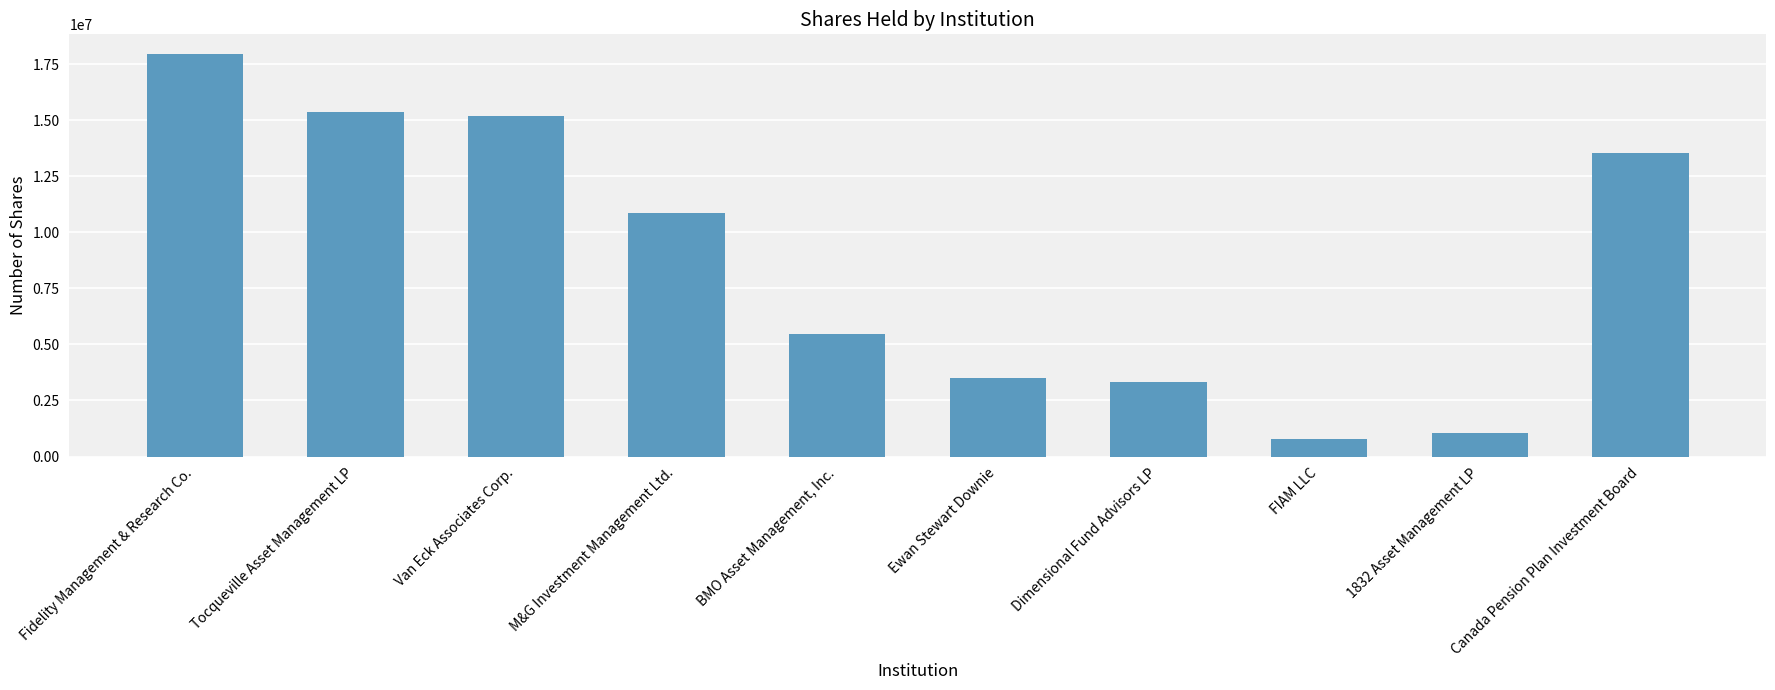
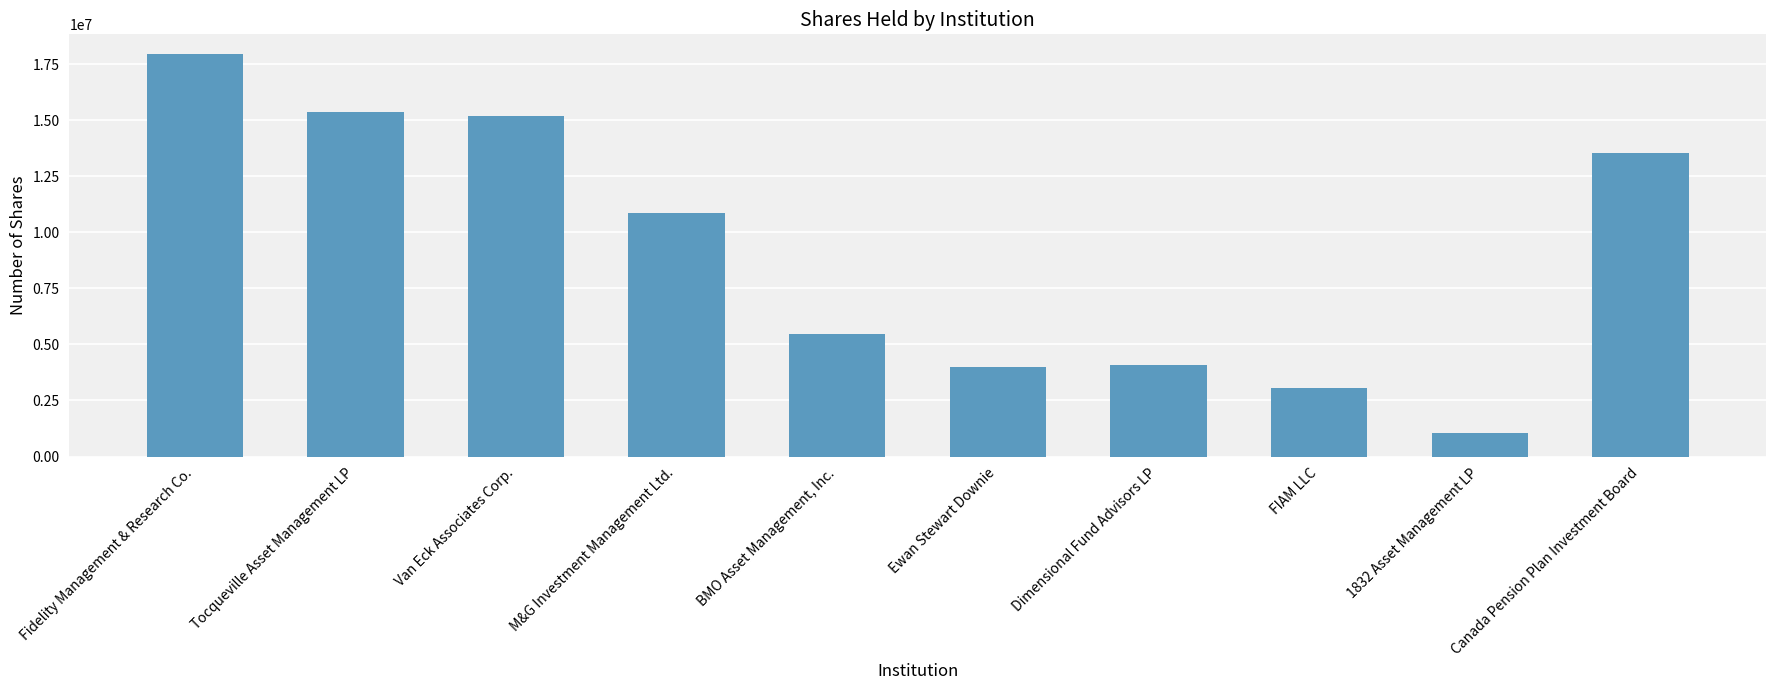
  {
    "Fidelity Management & Research Co.": 17900000,
    "Tocqueville Asset Management LP": 15400000,
    "Van Eck Associates Corp.": 15200000,
    "M&G Investment Management Ltd.": 10900000,
    "BMO Asset Management, Inc.": 5500000,
-   "Ewan Stewart Downie": 3500000,
-   "Dimensional Fund Advisors LP": 3300000,
-   "FIAM LLC": 800000,
+   "Ewan Stewart Downie": 4000000,
+   "Dimensional Fund Advisors LP": 4100000,
+   "FIAM LLC": 3100000,
    "1832 Asset Management LP": 1000000,
    "Canada Pension Plan Investment Board": 13500000
  }
